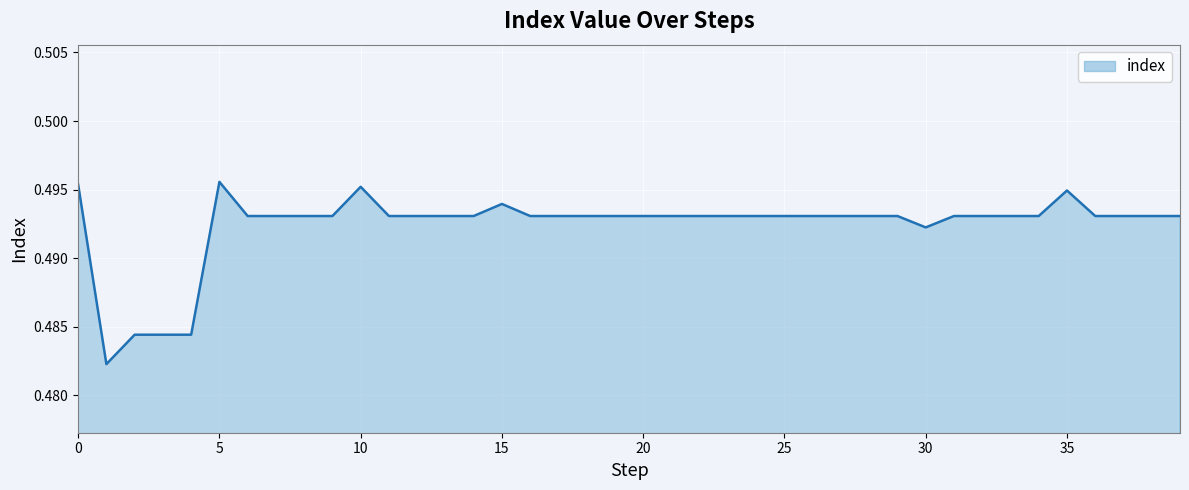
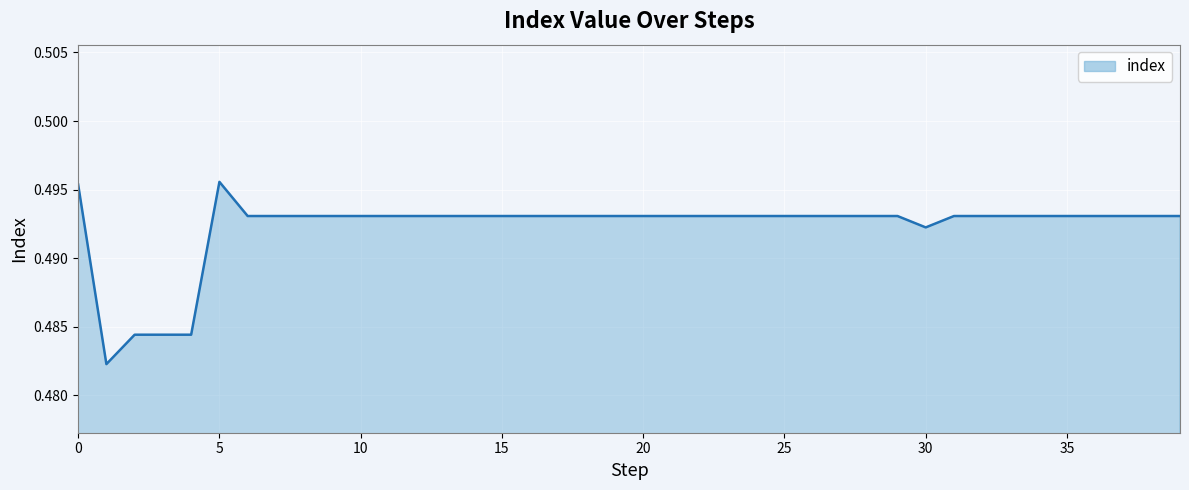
  {
    "0": 0.4954,
    "5": 0.4956,
-   "10": 0.4952,
-   "15": 0.4940,
+   "10": 0.4931,
+   "15": 0.4931,
    "20": 0.4931,
    "25": 0.4931,
    "30": 0.4923,
-   "35": 0.4949
+   "35": 0.4931
  }
